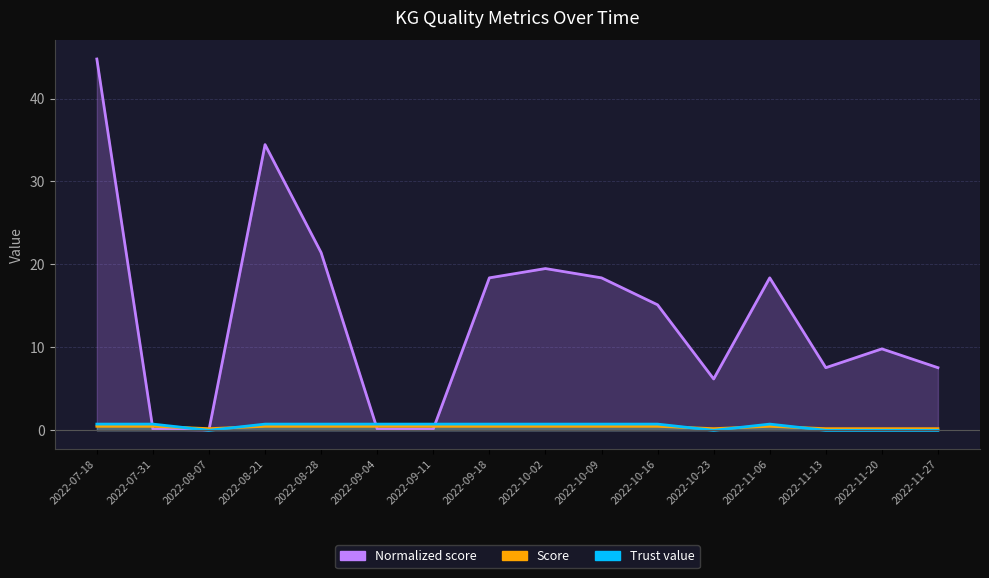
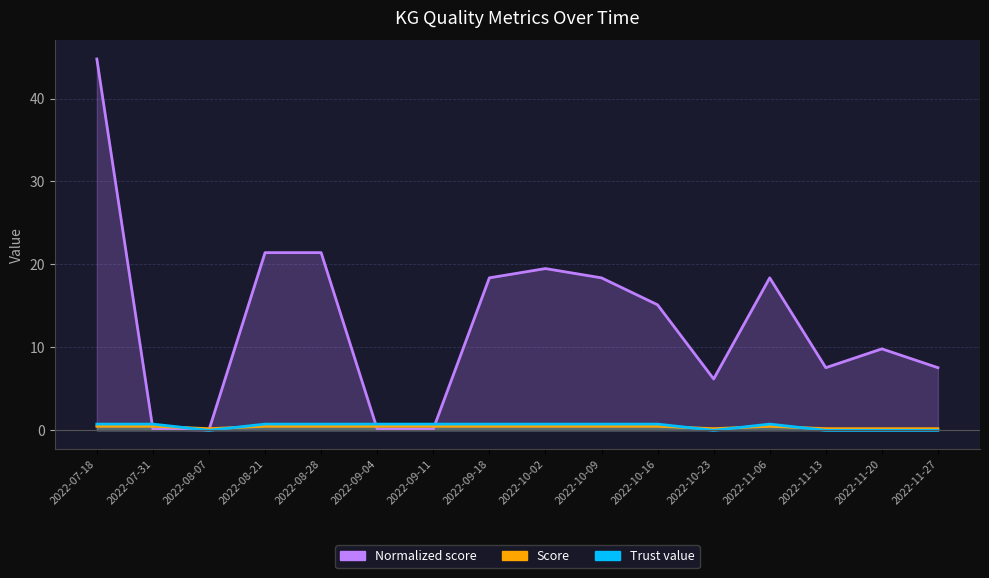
  {
    "Normalized score": {
      "2022-07-18": 45,
      "2022-07-31": 0,
-     "2022-08-21": 34,
+     "2022-08-21": 21,
      "2022-08-28": 21,
      "2022-09-04": 0,
      "2022-09-11": 0,
      "2022-09-18": 18,
      "2022-10-02": 20,
      "2022-10-09": 18,
      "2022-10-16": 15,
      "2022-10-23": 6,
      "2022-11-06": 18,
      "2022-11-13": 8,
      "2022-11-20": 10,
      "2022-11-27": 8
    }
  }
